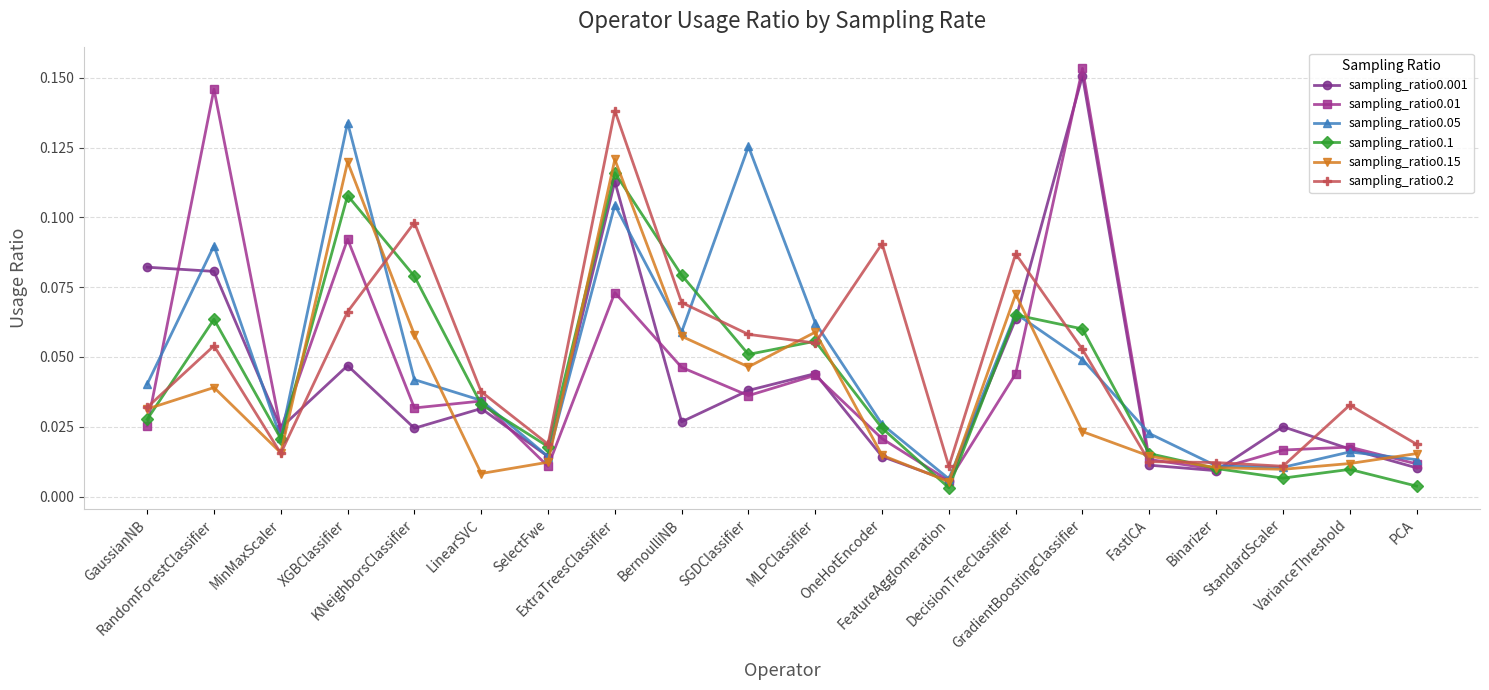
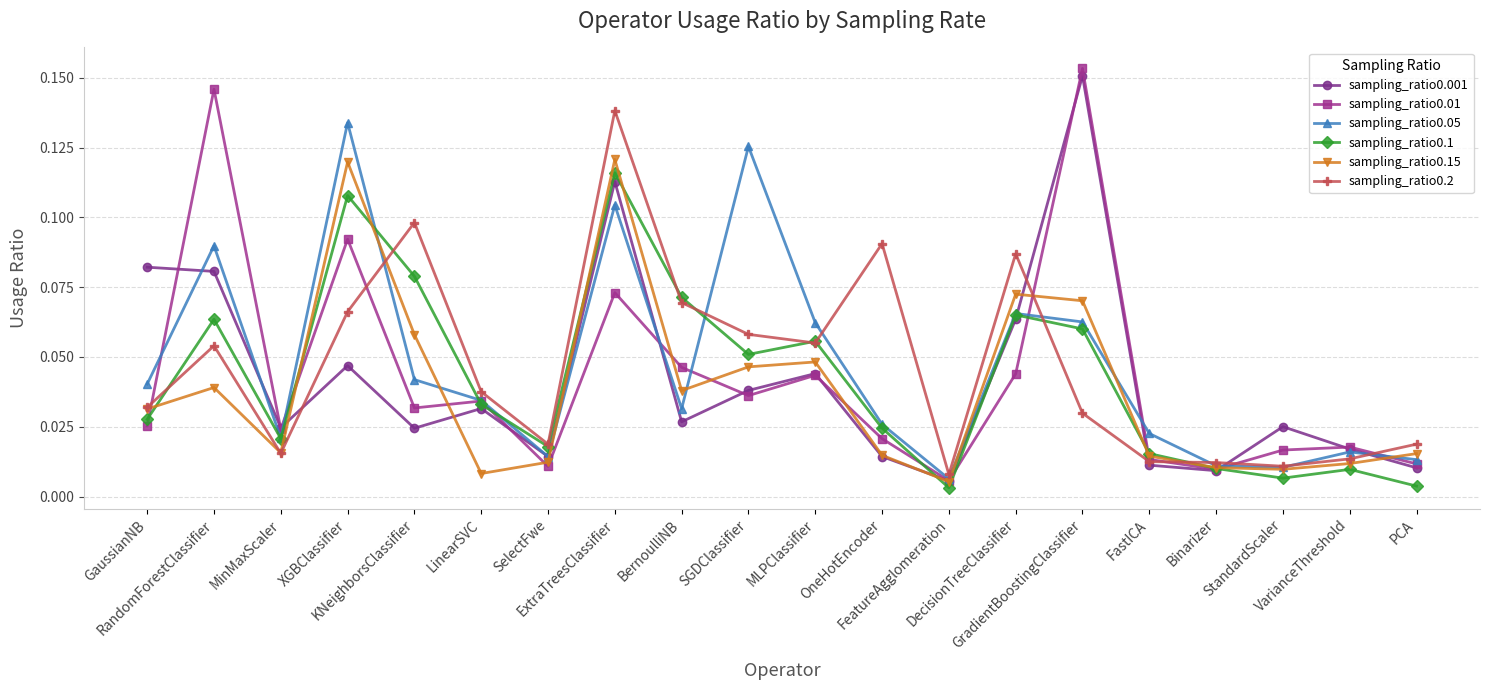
  {
    "sampling_ratio0.05": {
      "GaussianNB": 0.040,
      "RandomForestClassifier": 0.090,
      "XGBClassifier": 0.134,
      "KNeighborsClassifier": 0.042,
      "ExtraTreesClassifier": 0.104,
-     "BernoulliNB": 0.059,
+     "BernoulliNB": 0.031,
      "SGDClassifier": 0.125,
      "MLPClassifier": 0.062,
      "OneHotEncoder": 0.026,
-     "GradientBoostingClassifier": 0.049,
+     "GradientBoostingClassifier": 0.063,
      "FastICA": 0.023,
      "VarianceThreshold": 0.016,
      "PCA": 0.013
    },
    "sampling_ratio0.1": {
      "GaussianNB": 0.028,
      "RandomForestClassifier": 0.064,
      "XGBClassifier": 0.108,
      "KNeighborsClassifier": 0.079,
      "LinearSVC": 0.033,
      "ExtraTreesClassifier": 0.116,
-     "BernoulliNB": 0.079,
+     "BernoulliNB": 0.071,
      "SGDClassifier": 0.051,
      "OneHotEncoder": 0.025,
      "FeatureAgglomeration": 0.003,
      "GradientBoostingClassifier": 0.060,
      "StandardScaler": 0.007,
      "VarianceThreshold": 0.010,
      "PCA": 0.004
    },
    "sampling_ratio0.15": {
      "RandomForestClassifier": 0.039,
      "XGBClassifier": 0.120,
      "KNeighborsClassifier": 0.058,
      "LinearSVC": 0.008,
      "SelectFwe": 0.012,
      "ExtraTreesClassifier": 0.121,
-     "BernoulliNB": 0.057,
+     "BernoulliNB": 0.038,
      "SGDClassifier": 0.046,
-     "MLPClassifier": 0.059,
+     "MLPClassifier": 0.048,
      "DecisionTreeClassifier": 0.073,
-     "GradientBoostingClassifier": 0.023,
+     "GradientBoostingClassifier": 0.070,
      "VarianceThreshold": 0.012,
      "PCA": 0.015
    },
    "sampling_ratio0.2": {
      "RandomForestClassifier": 0.054,
      "XGBClassifier": 0.066,
      "KNeighborsClassifier": 0.098,
      "LinearSVC": 0.038,
      "ExtraTreesClassifier": 0.138,
      "BernoulliNB": 0.069,
      "SGDClassifier": 0.058,
      "OneHotEncoder": 0.091,
-     "FeatureAgglomeration": 0.011,
+     "FeatureAgglomeration": 0.008,
      "DecisionTreeClassifier": 0.087,
-     "GradientBoostingClassifier": 0.053,
+     "GradientBoostingClassifier": 0.030,
      "Binarizer": 0.012,
-     "VarianceThreshold": 0.033,
+     "VarianceThreshold": 0.014,
      "PCA": 0.019
    }
  }
